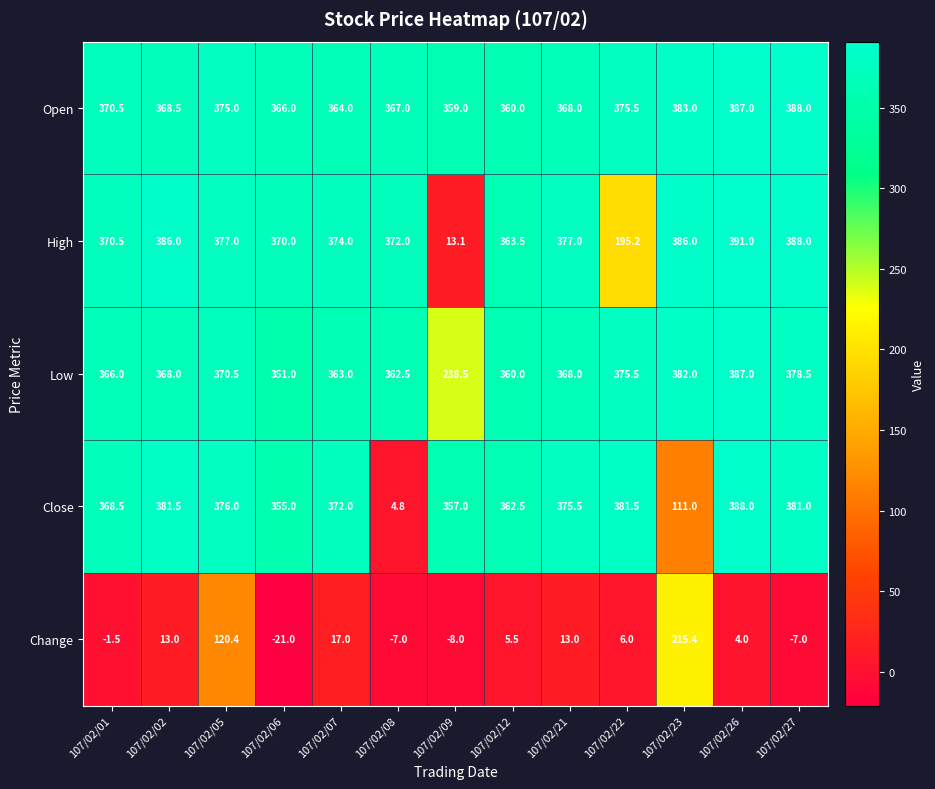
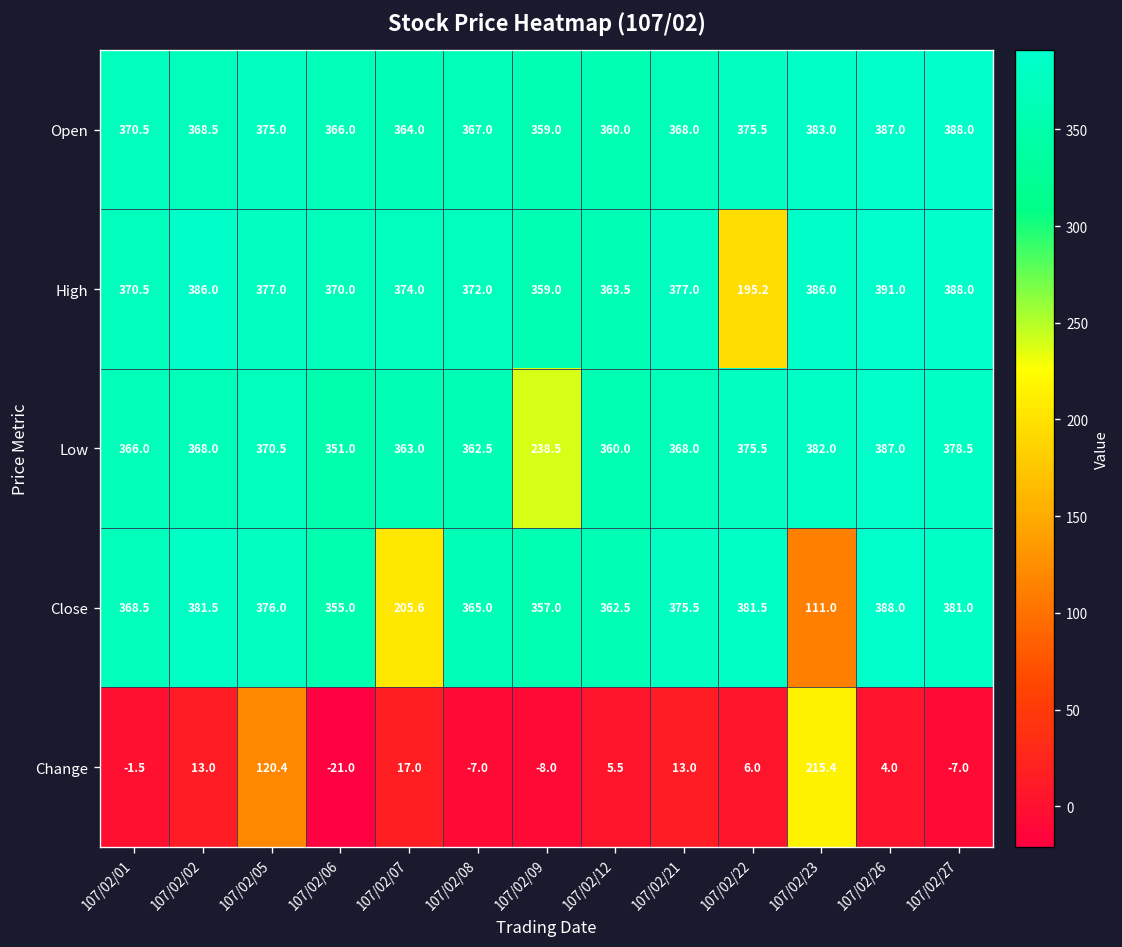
  {
    "Open": {
      "107/02/01": 370.5,
      "107/02/02": 368.5,
      "107/02/05": 375.0,
      "107/02/06": 366.0,
      "107/02/07": 364.0,
      "107/02/08": 367.0,
      "107/02/09": 359.0,
      "107/02/12": 360.0,
      "107/02/21": 368.0,
      "107/02/22": 375.5,
      "107/02/23": 383.0,
      "107/02/26": 387.0,
      "107/02/27": 388.0
    },
    "High": {
      "107/02/01": 370.5,
      "107/02/02": 386.0,
      "107/02/05": 377.0,
      "107/02/06": 370.0,
      "107/02/07": 374.0,
      "107/02/08": 372.0,
-     "107/02/09": 13.1,
+     "107/02/09": 359.0,
      "107/02/12": 363.5,
      "107/02/21": 377.0,
      "107/02/22": 195.2,
      "107/02/23": 386.0,
      "107/02/26": 391.0,
      "107/02/27": 388.0
    },
    "Low": {
      "107/02/01": 366.0,
      "107/02/02": 368.0,
      "107/02/05": 370.5,
      "107/02/06": 351.0,
      "107/02/07": 363.0,
      "107/02/08": 362.5,
      "107/02/09": 238.5,
      "107/02/12": 360.0,
      "107/02/21": 368.0,
      "107/02/22": 375.5,
      "107/02/23": 382.0,
      "107/02/26": 387.0,
      "107/02/27": 378.5
    },
    "Close": {
      "107/02/01": 368.5,
      "107/02/02": 381.5,
      "107/02/05": 376.0,
      "107/02/06": 355.0,
-     "107/02/07": 372.0,
-     "107/02/08": 4.8,
+     "107/02/07": 205.6,
+     "107/02/08": 365.0,
      "107/02/09": 357.0,
      "107/02/12": 362.5,
      "107/02/21": 375.5,
      "107/02/22": 381.5,
      "107/02/23": 111.0,
      "107/02/26": 388.0,
      "107/02/27": 381.0
    },
    "Change": {
      "107/02/01": -1.5,
      "107/02/02": 13.0,
      "107/02/05": 120.4,
      "107/02/06": -21.0,
      "107/02/07": 17.0,
      "107/02/08": -7.0,
      "107/02/09": -8.0,
      "107/02/12": 5.5,
      "107/02/21": 13.0,
      "107/02/22": 6.0,
      "107/02/23": 215.4,
      "107/02/26": 4.0,
      "107/02/27": -7.0
    }
  }
